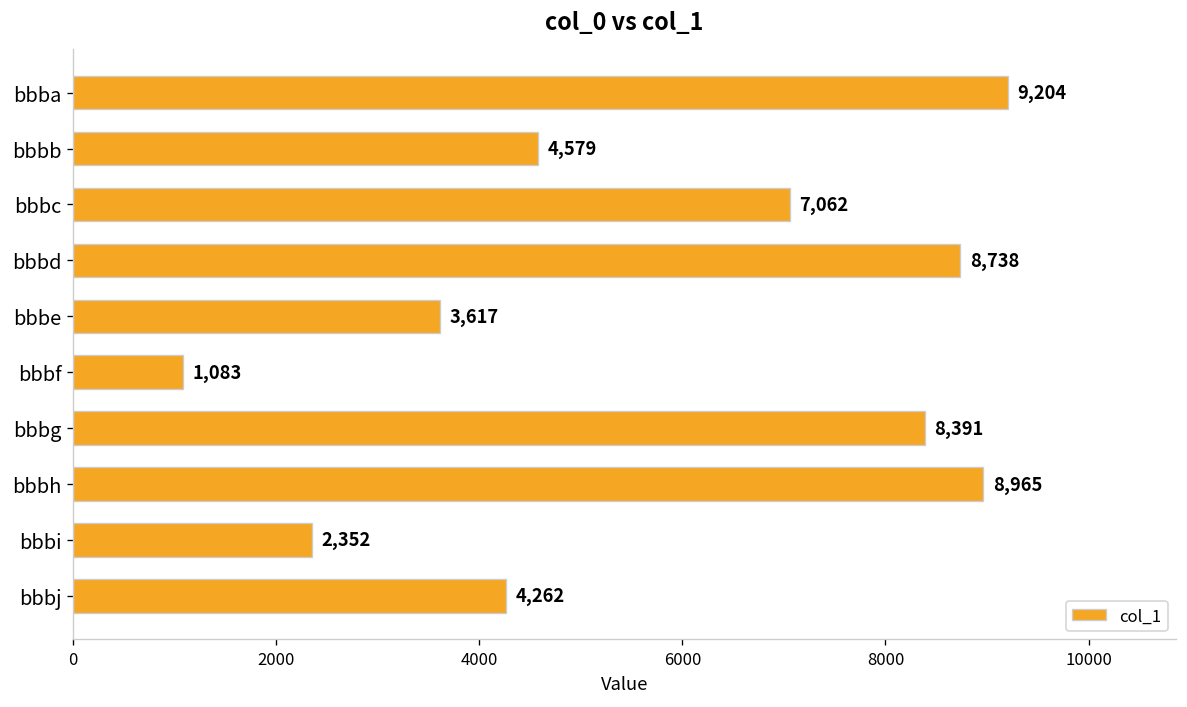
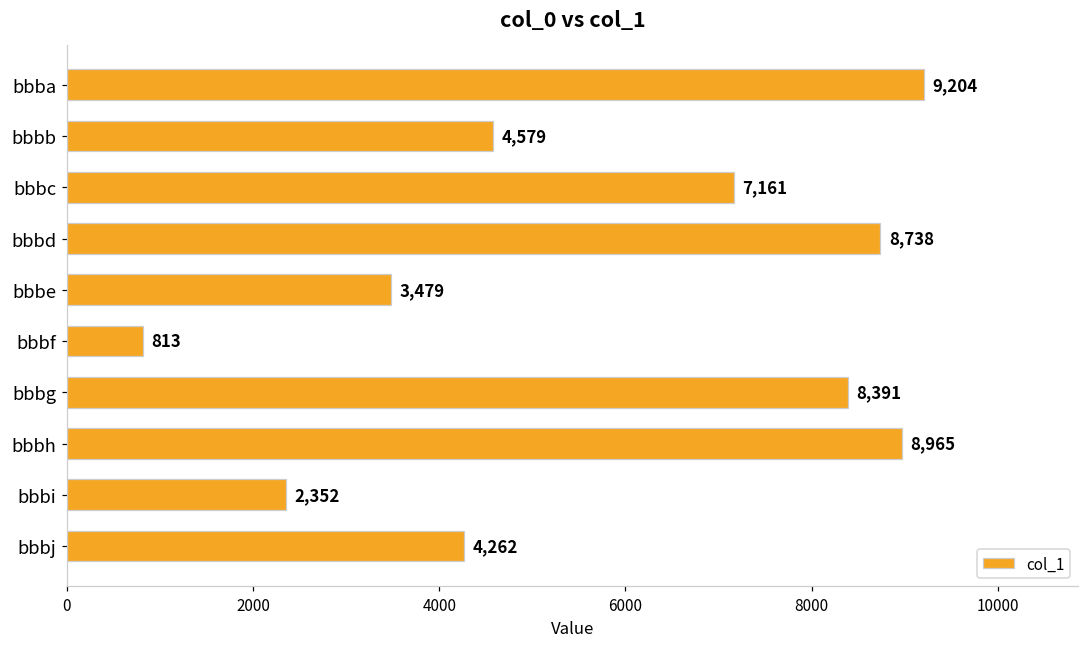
  {
    "bbba": "9,204",
    "bbbb": "4,579",
-   "bbbc": "7,062",
+   "bbbc": "7,161",
    "bbbd": "8,738",
-   "bbbe": "3,617",
-   "bbbf": "1,083",
+   "bbbe": "3,479",
+   "bbbf": "813",
    "bbbg": "8,391",
    "bbbh": "8,965",
    "bbbi": "2,352",
    "bbbj": "4,262"
  }
